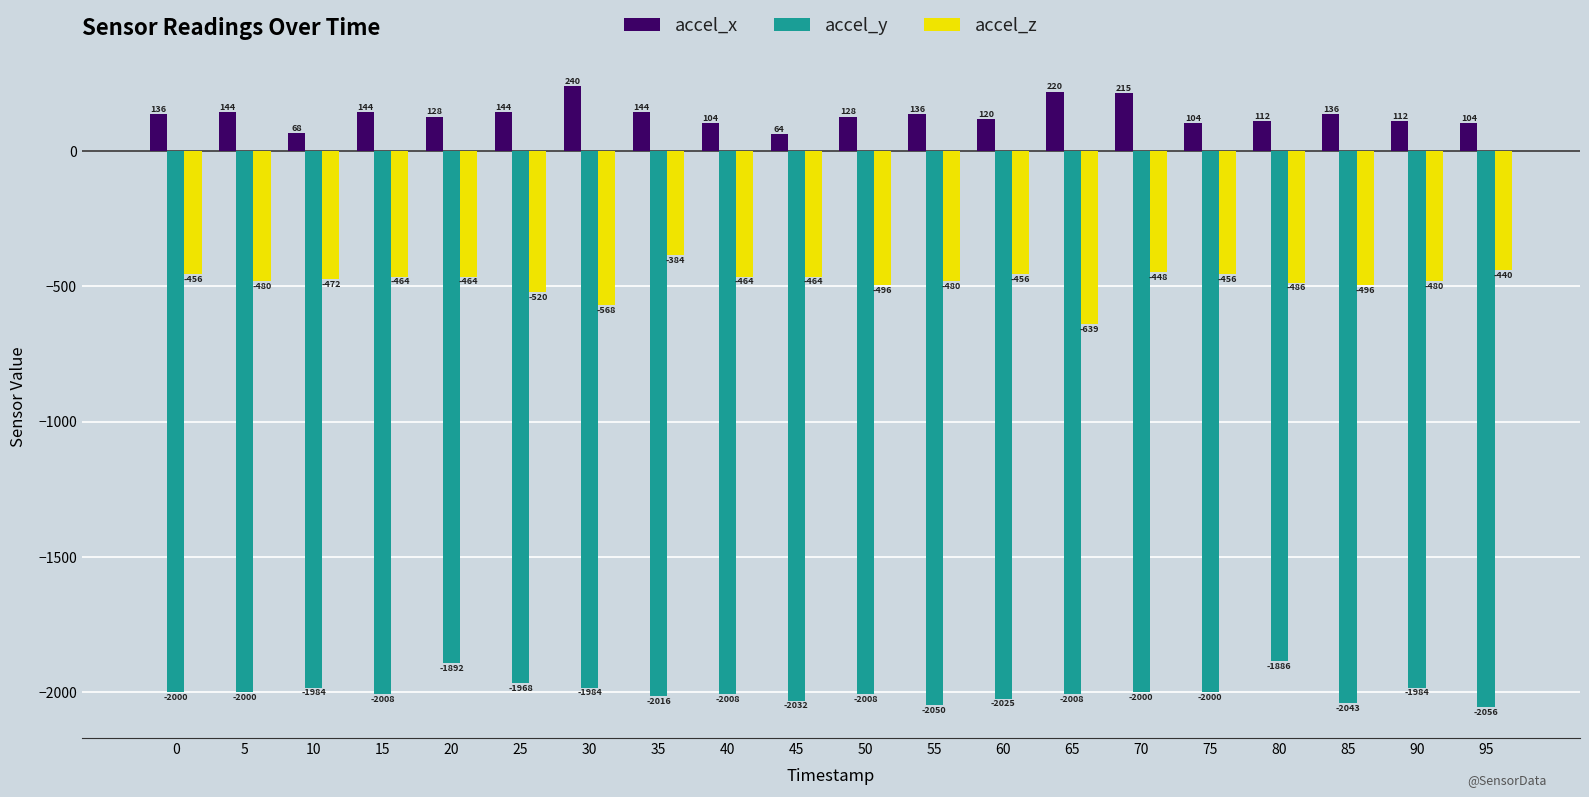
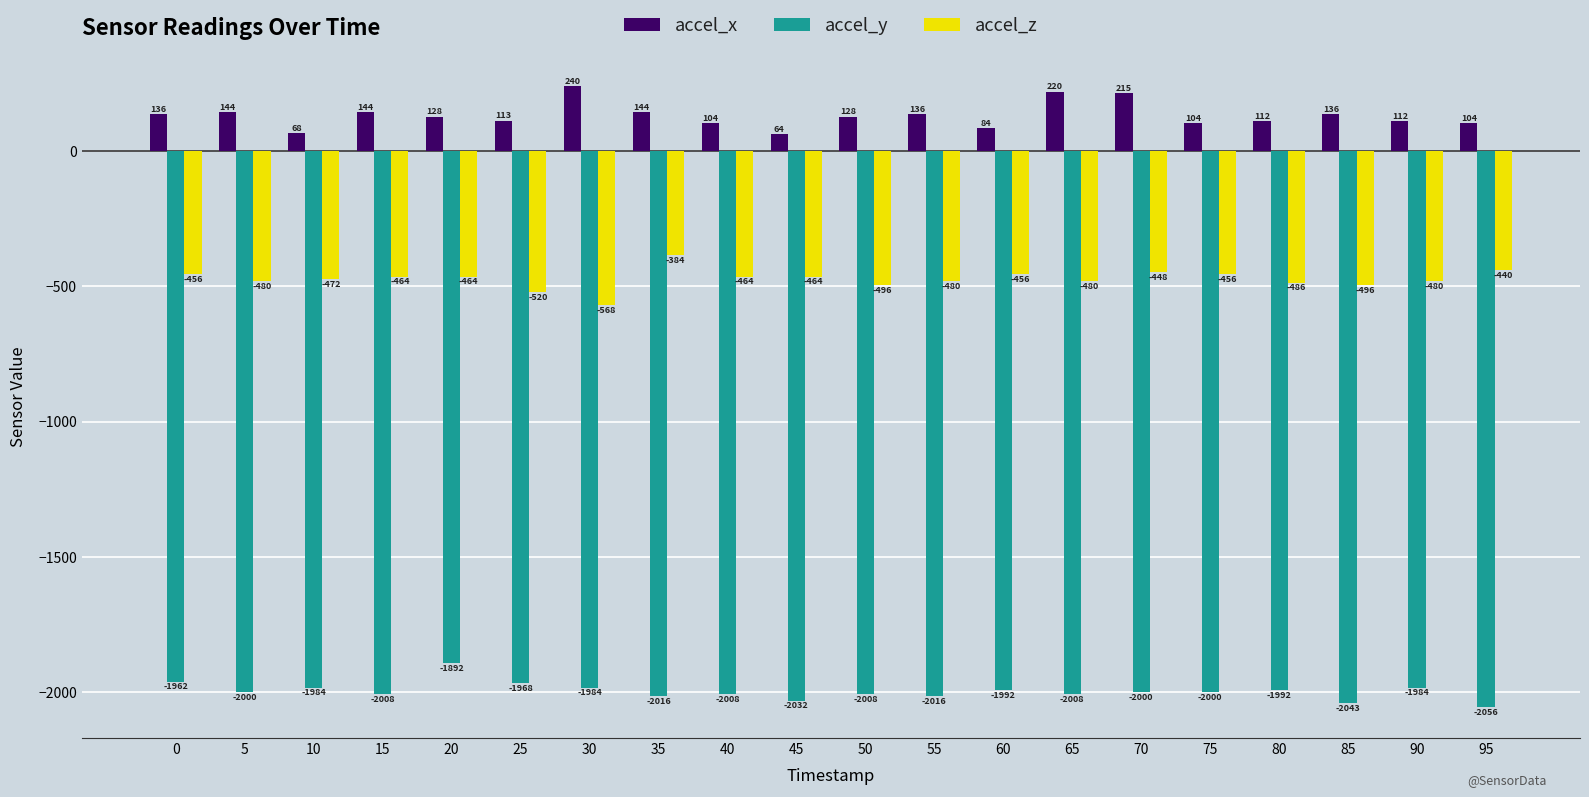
  {
    "accel_x": {
      "0": 136,
      "5": 144,
      "10": 68,
      "15": 144,
      "20": 128,
-     "25": 144,
+     "25": 113,
      "30": 240,
      "35": 144,
      "40": 104,
      "45": 64,
      "50": 128,
      "55": 136,
-     "60": 120,
+     "60": 84,
      "65": 220,
      "70": 215,
      "75": 104,
      "80": 112,
      "85": 136,
      "90": 112,
      "95": 104
    },
    "accel_y": {
-     "0": -2000,
+     "0": -1962,
      "5": -2000,
      "10": -1984,
      "15": -2008,
      "20": -1892,
      "25": -1968,
      "30": -1984,
      "35": -2016,
      "40": -2008,
      "45": -2032,
      "50": -2008,
-     "55": -2050,
-     "60": -2025,
+     "55": -2016,
+     "60": -1992,
      "65": -2008,
      "70": -2000,
      "75": -2000,
-     "80": -1886,
+     "80": -1992,
      "85": -2043,
      "90": -1984,
      "95": -2056
    },
    "accel_z": {
      "0": -456,
      "5": -480,
      "10": -472,
      "15": -464,
      "20": -464,
      "25": -520,
      "30": -568,
      "35": -384,
      "40": -464,
      "45": -464,
      "50": -496,
      "55": -480,
      "60": -456,
-     "65": -639,
+     "65": -480,
      "70": -448,
      "75": -456,
      "80": -486,
      "85": -496,
      "90": -480,
      "95": -440
    }
  }
